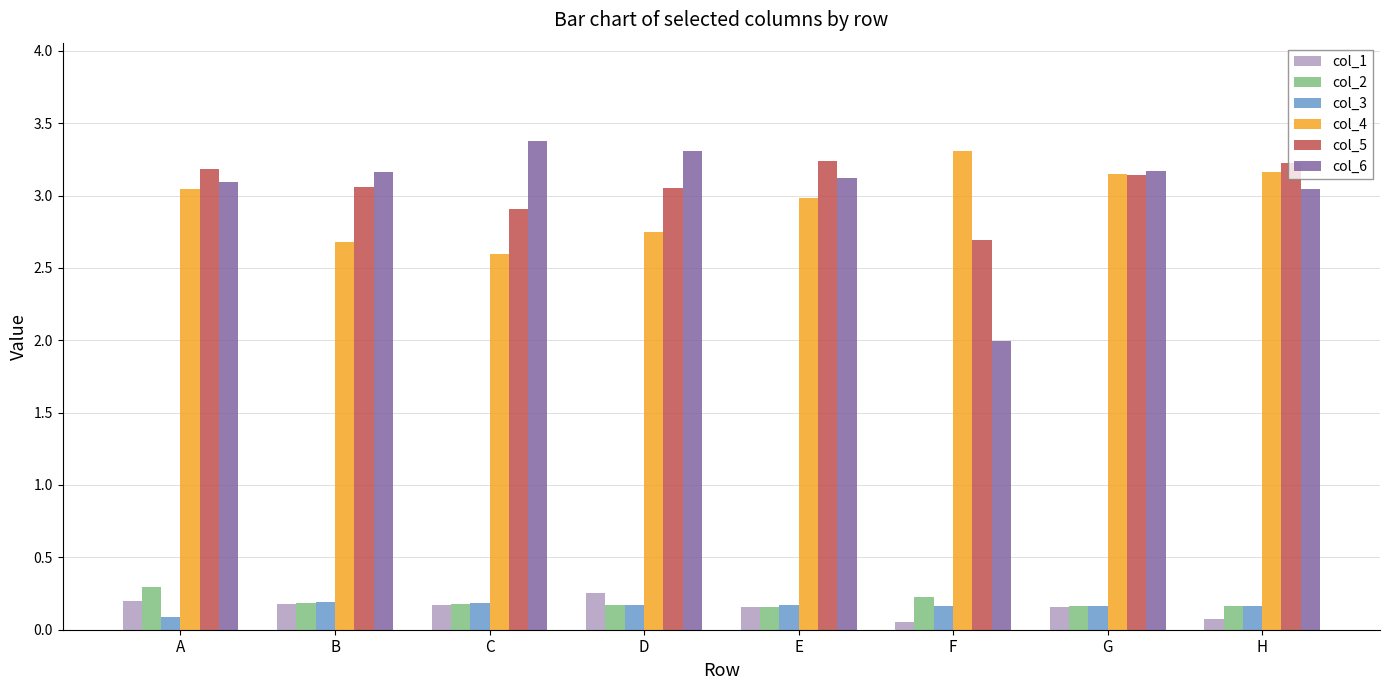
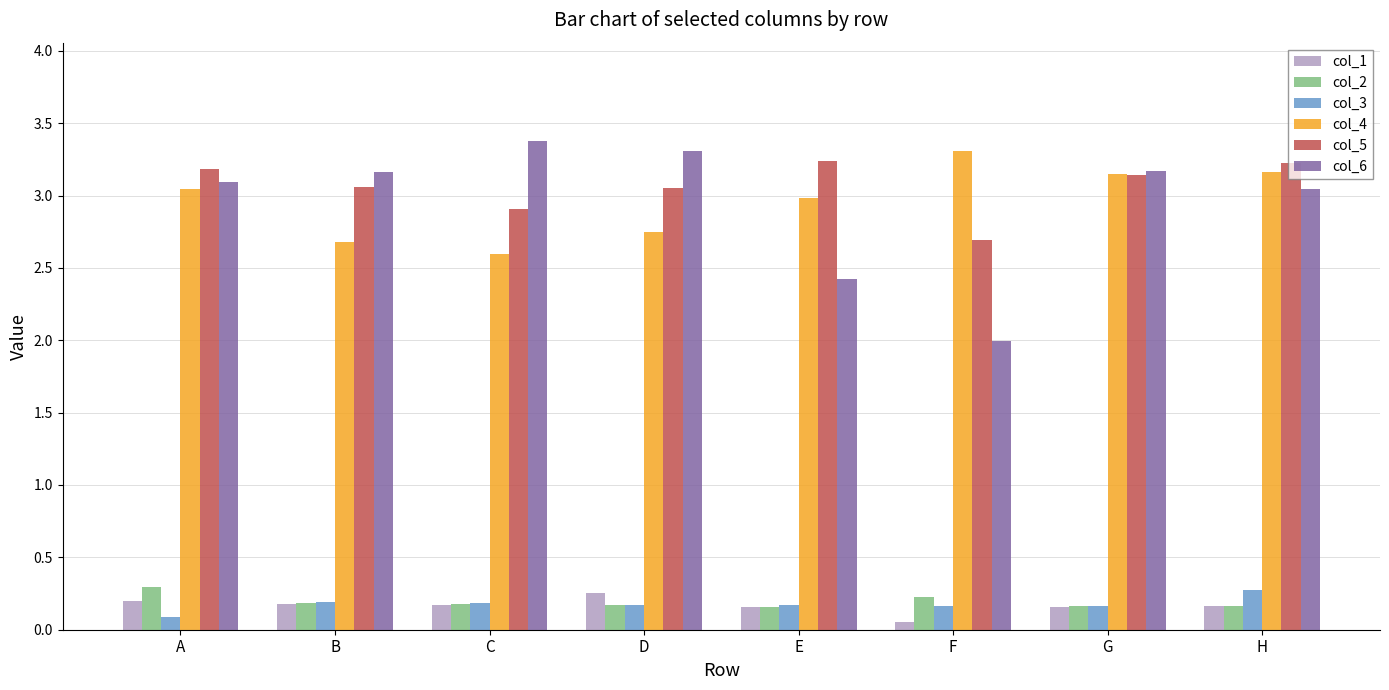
  {
    "col_1": {
      "A": 0.20,
      "B": 0.18,
      "C": 0.17,
      "D": 0.25,
      "E": 0.16,
      "F": 0.05,
      "G": 0.16,
-     "H": 0.07
+     "H": 0.17
    },
    "col_2": {
      "A": 0.29,
      "B": 0.19,
      "C": 0.18,
      "D": 0.17,
      "E": 0.16,
      "F": 0.23,
      "G": 0.16,
      "H": 0.17
    },
    "col_3": {
      "A": 0.09,
      "B": 0.19,
      "C": 0.18,
      "D": 0.17,
      "E": 0.17,
      "F": 0.16,
      "G": 0.16,
-     "H": 0.17
+     "H": 0.28
    },
    "col_4": {
      "A": 3.04,
      "B": 2.68,
      "C": 2.60,
      "D": 2.75,
      "E": 2.98,
      "F": 3.31,
      "G": 3.15,
      "H": 3.16
    },
    "col_5": {
      "A": 3.18,
      "B": 3.06,
      "C": 2.91,
      "D": 3.05,
      "E": 3.24,
      "F": 2.70,
      "G": 3.14
    },
    "col_6": {
      "A": 3.09,
      "B": 3.16,
      "C": 3.38,
      "D": 3.31,
-     "E": 3.12,
+     "E": 2.42,
      "F": 2.00,
      "G": 3.17,
      "H": 3.05
    }
  }
